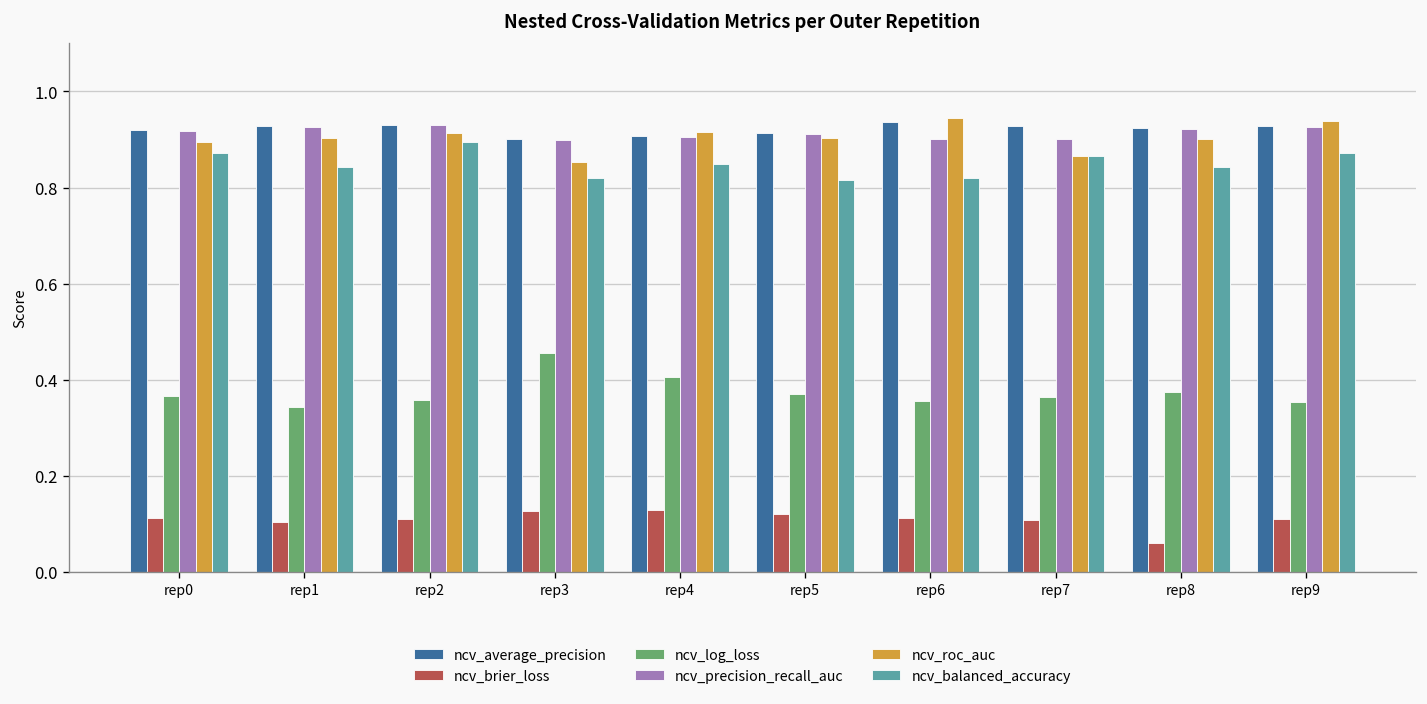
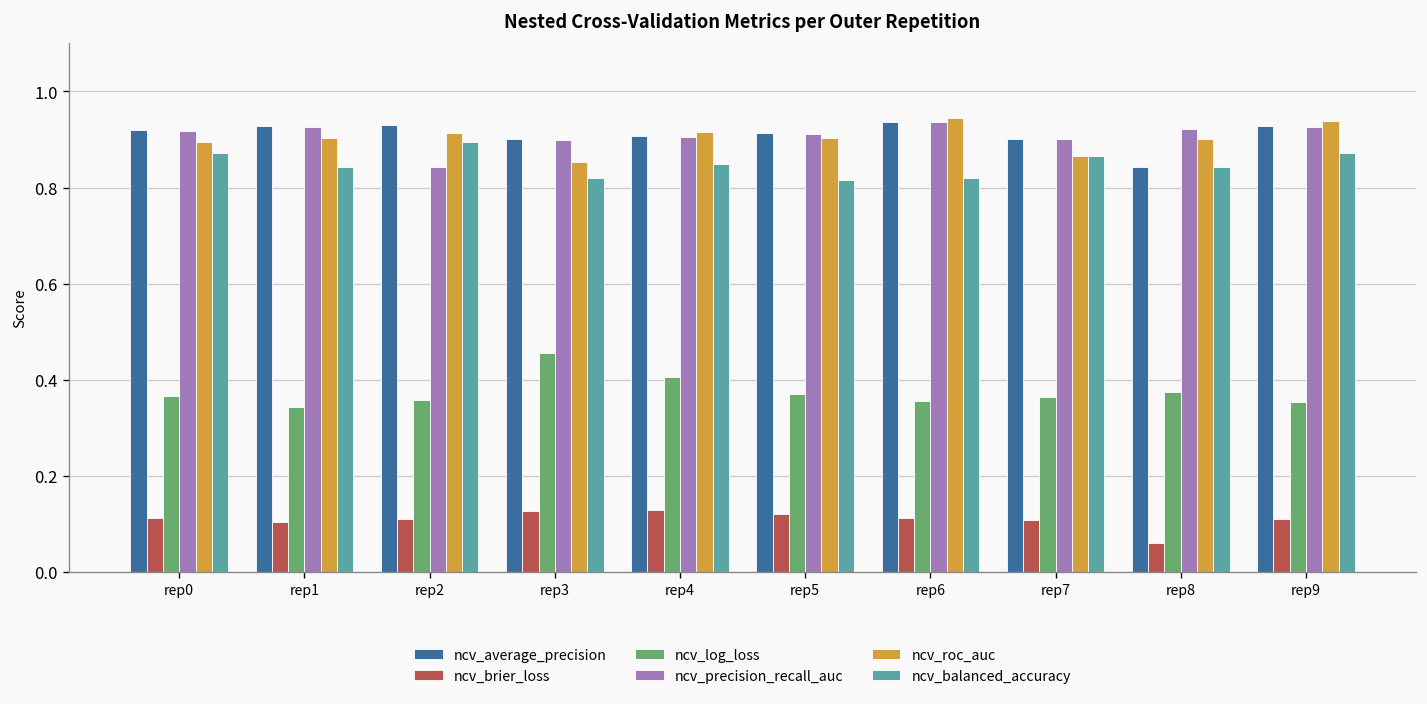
  {
    "ncv_average_precision": {
      "rep0": 0.92,
      "rep1": 0.93,
      "rep2": 0.93,
      "rep3": 0.90,
      "rep4": 0.91,
      "rep5": 0.91,
      "rep6": 0.94,
-     "rep7": 0.93,
-     "rep8": 0.92,
+     "rep7": 0.90,
+     "rep8": 0.84,
      "rep9": 0.93
    },
    "ncv_brier_loss": {
      "rep0": 0.11,
      "rep1": 0.10,
      "rep2": 0.11,
      "rep3": 0.13,
      "rep4": 0.13,
      "rep5": 0.12,
      "rep6": 0.11,
      "rep7": 0.11,
      "rep8": 0.06,
      "rep9": 0.11
    },
    "ncv_precision_recall_auc": {
      "rep0": 0.92,
      "rep1": 0.93,
-     "rep2": 0.93,
+     "rep2": 0.84,
      "rep3": 0.90,
      "rep4": 0.91,
      "rep5": 0.91,
-     "rep6": 0.90,
+     "rep6": 0.94,
      "rep7": 0.90,
      "rep8": 0.92,
      "rep9": 0.93
    },
    "ncv_roc_auc": {
      "rep0": 0.89,
      "rep1": 0.90,
      "rep2": 0.91,
      "rep3": 0.85,
      "rep4": 0.92,
      "rep5": 0.90,
      "rep6": 0.94,
      "rep7": 0.87,
      "rep8": 0.90,
      "rep9": 0.94
    }
  }
